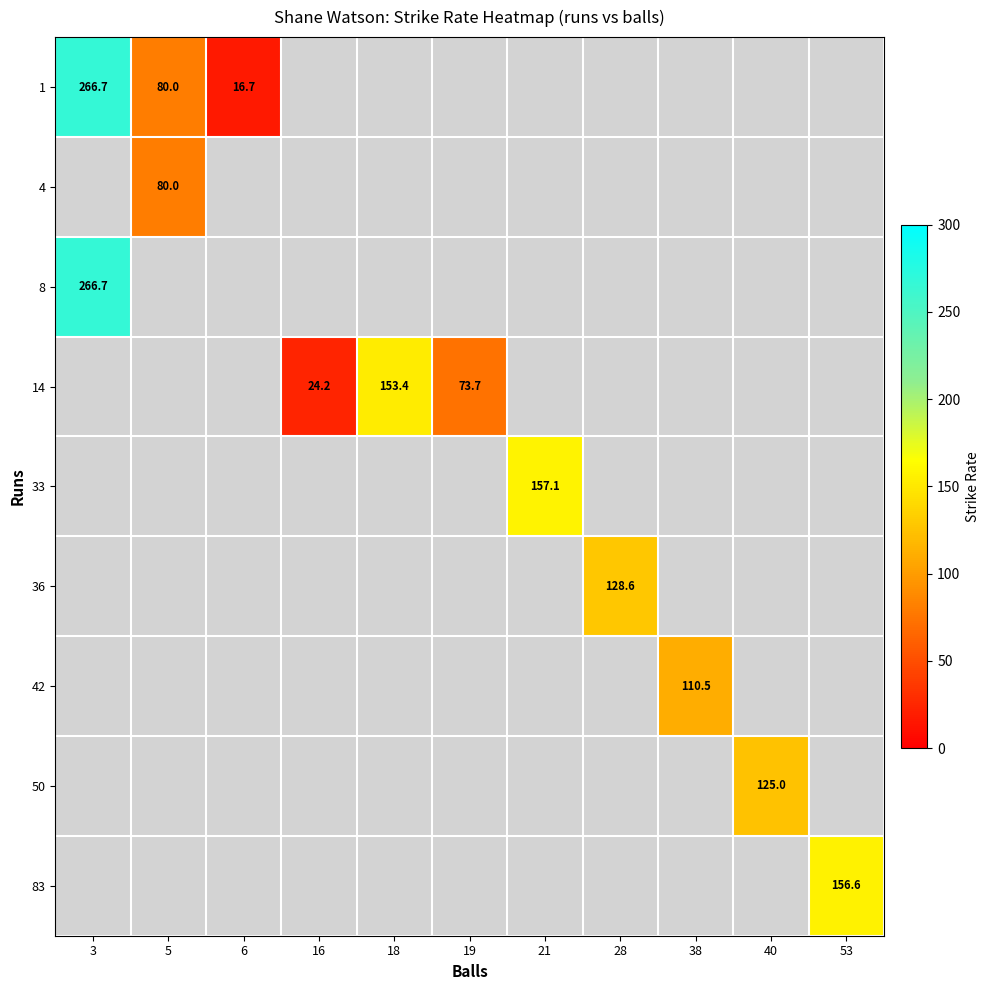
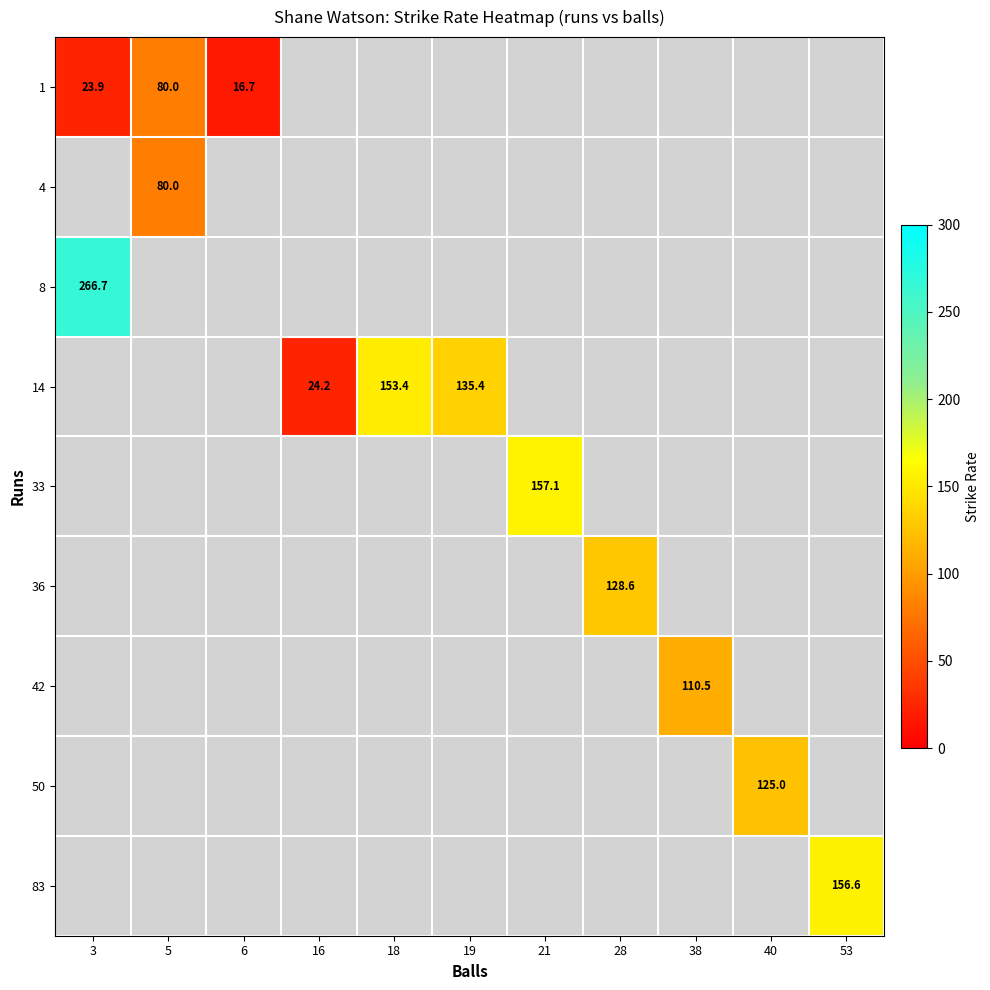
  {
    "1": {
-     "3": 266.7,
+     "3": 23.9,
      "5": 80.0,
      "6": 16.7
    },
    "4": {
      "5": 80.0
    },
    "8": {
      "3": 266.7
    },
    "14": {
      "16": 24.2,
      "18": 153.4,
-     "19": 73.7
+     "19": 135.4
    },
    "33": {
      "21": 157.1
    },
    "36": {
      "28": 128.6
    },
    "42": {
      "38": 110.5
    },
    "50": {
      "40": 125.0
    },
    "83": {
      "53": 156.6
    }
  }
